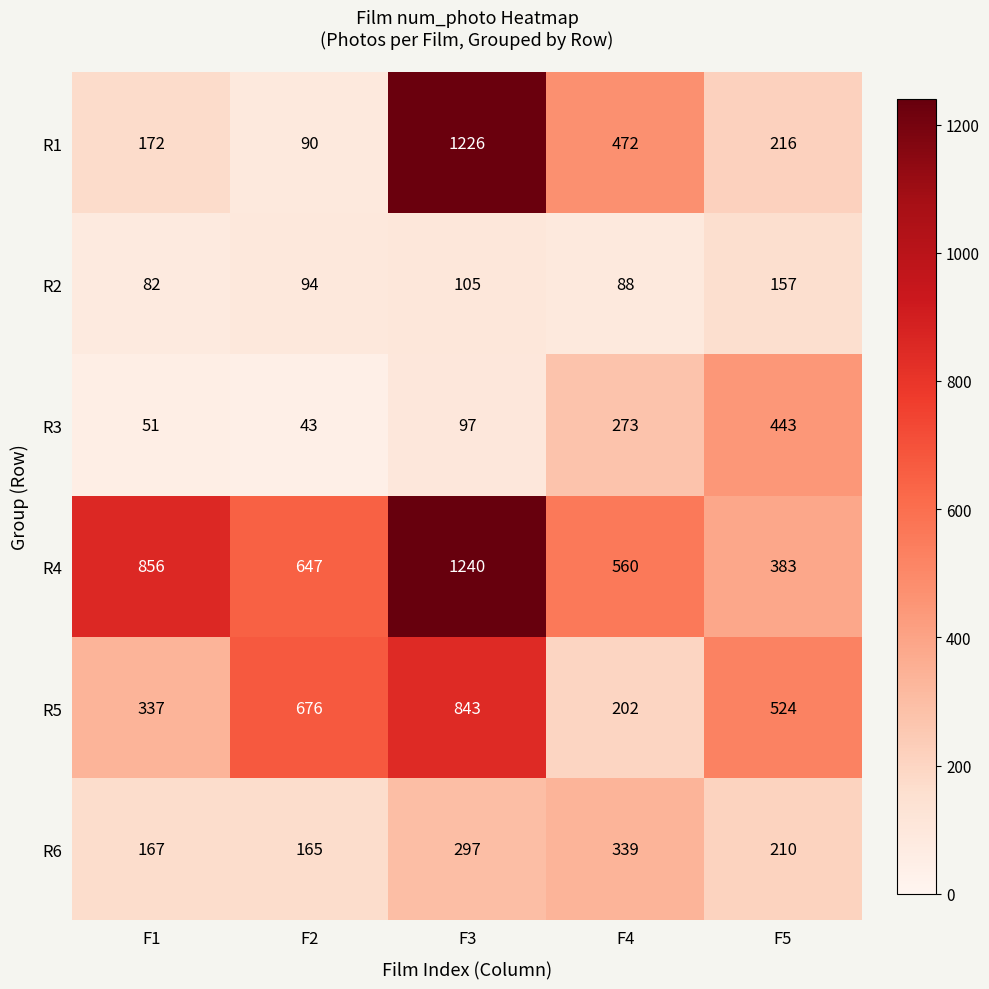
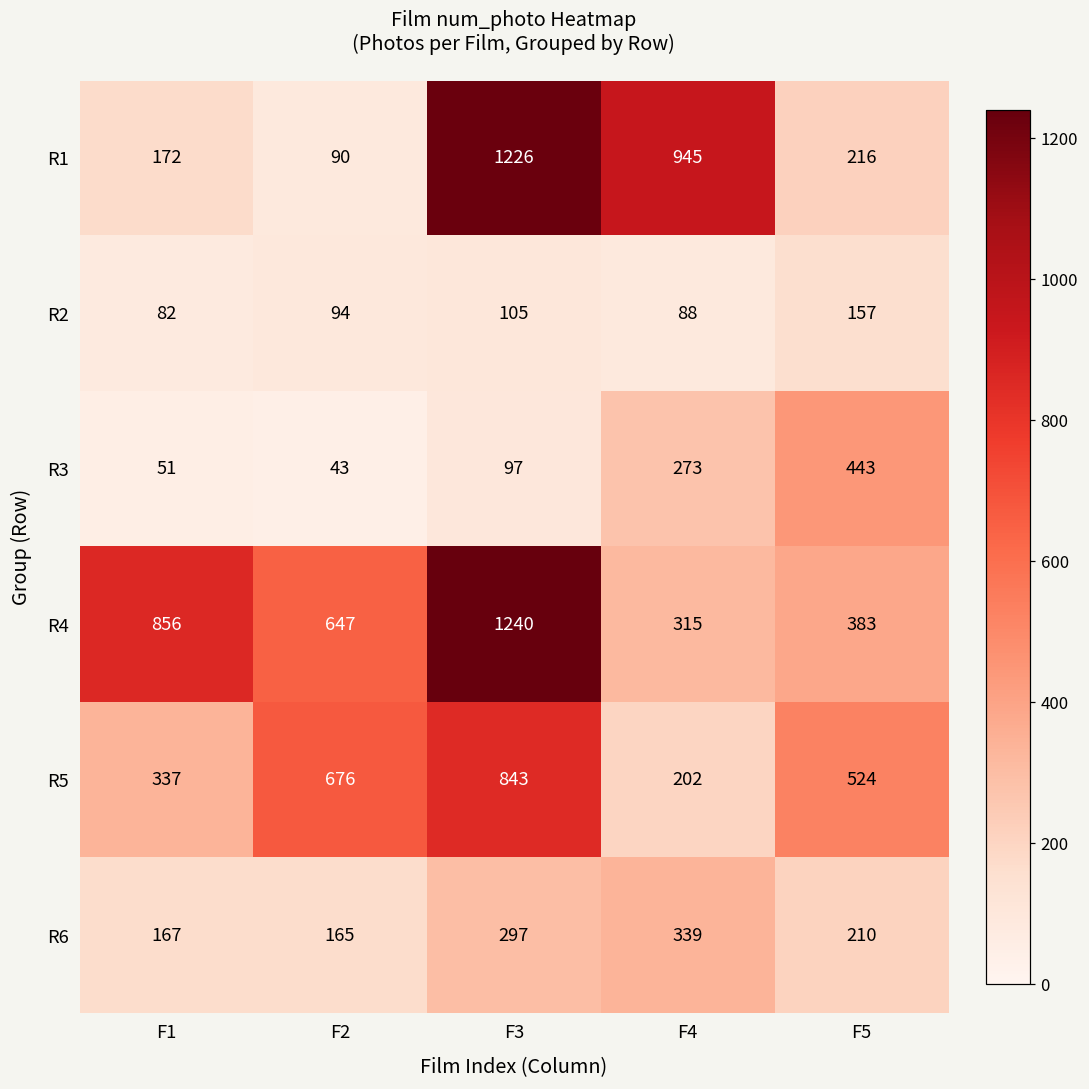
  {
    "R1": {
      "F1": 172,
      "F2": 90,
      "F3": 1226,
-     "F4": 472,
+     "F4": 945,
      "F5": 216
    },
    "R2": {
      "F1": 82,
      "F2": 94,
      "F3": 105,
      "F4": 88,
      "F5": 157
    },
    "R3": {
      "F1": 51,
      "F2": 43,
      "F3": 97,
      "F4": 273,
      "F5": 443
    },
    "R4": {
      "F1": 856,
      "F2": 647,
      "F3": 1240,
-     "F4": 560,
+     "F4": 315,
      "F5": 383
    },
    "R5": {
      "F1": 337,
      "F2": 676,
      "F3": 843,
      "F4": 202,
      "F5": 524
    },
    "R6": {
      "F1": 167,
      "F2": 165,
      "F3": 297,
      "F4": 339,
      "F5": 210
    }
  }
